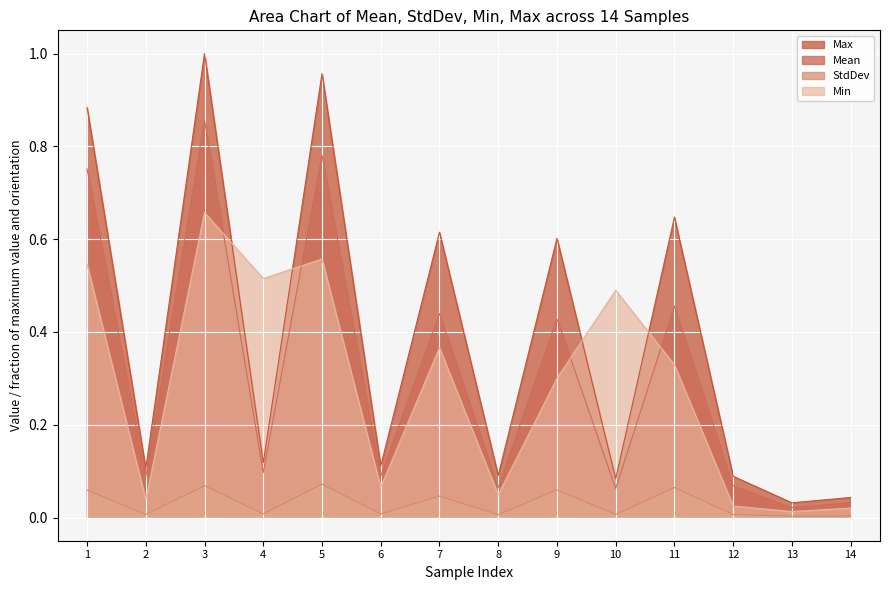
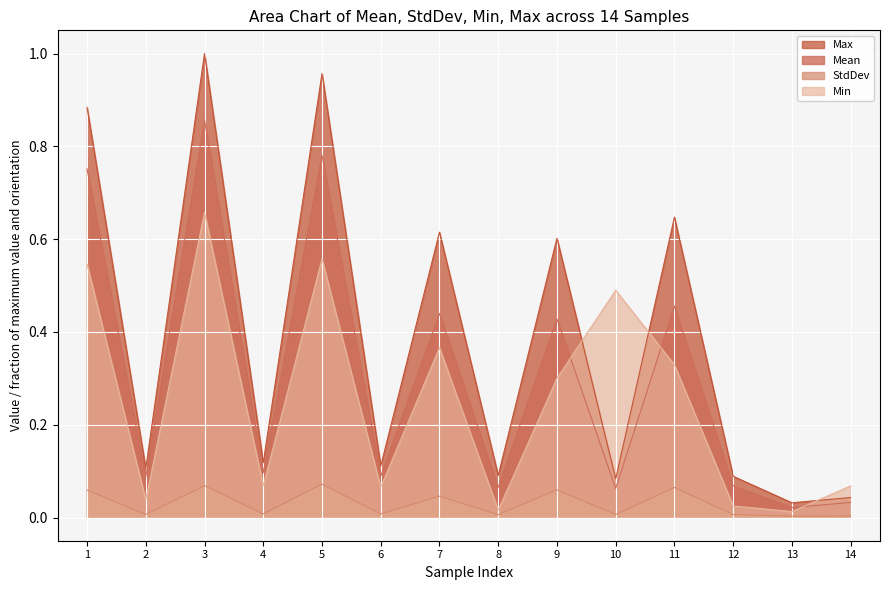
  {
    "Min": {
      "1": 0.55,
      "2": 0.04,
      "3": 0.66,
-     "4": 0.52,
+     "4": 0.07,
      "5": 0.56,
      "6": 0.07,
      "7": 0.37,
-     "8": 0.05,
+     "8": 0.02,
      "9": 0.30,
      "10": 0.49,
      "11": 0.33,
      "12": 0.02,
      "13": 0.01,
-     "14": 0.02
+     "14": 0.07
    }
  }
